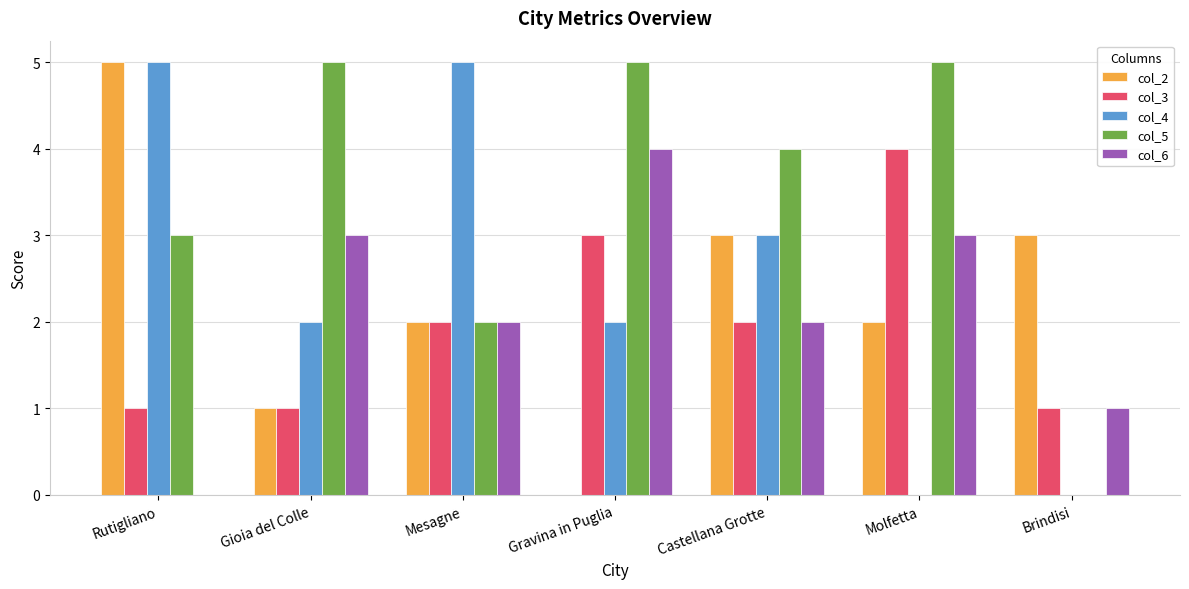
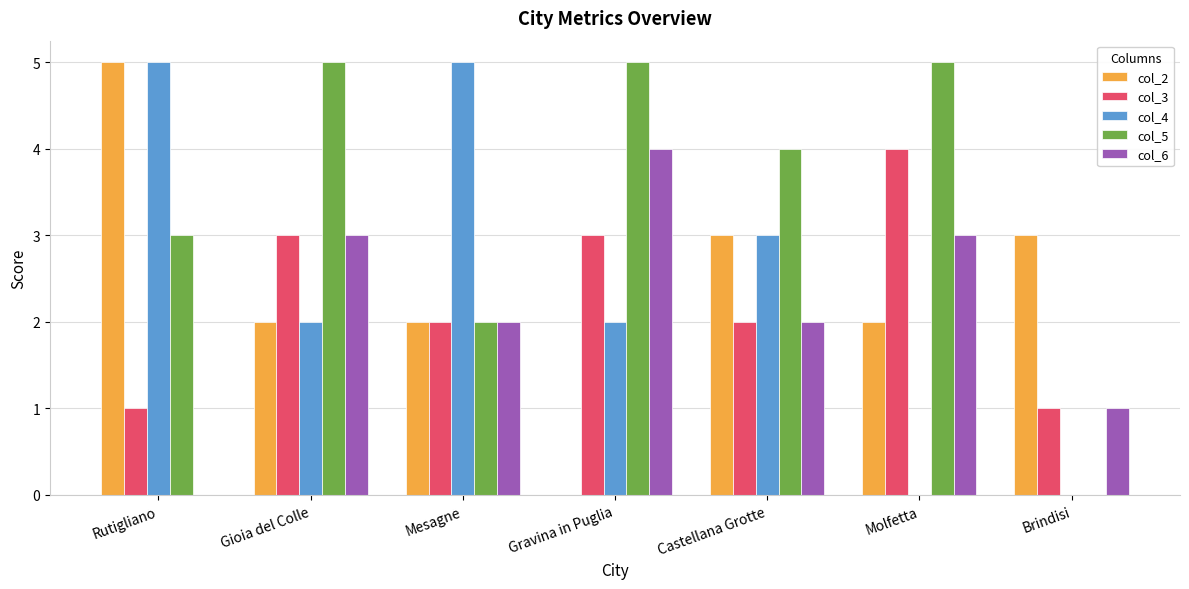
  {
    "col_2": {
      "Rutigliano": 5,
-     "Gioia del Colle": 1,
+     "Gioia del Colle": 2,
      "Mesagne": 2,
      "Gravina in Puglia": 0,
      "Castellana Grotte": 3,
      "Molfetta": 2,
      "Brindisi": 3
    },
    "col_3": {
      "Rutigliano": 1,
-     "Gioia del Colle": 1,
+     "Gioia del Colle": 3,
      "Mesagne": 2,
      "Gravina in Puglia": 3,
      "Castellana Grotte": 2,
      "Molfetta": 4,
      "Brindisi": 1
    },
    "col_4": {
      "Rutigliano": 5,
      "Gioia del Colle": 2,
      "Mesagne": 5,
      "Gravina in Puglia": 2,
      "Castellana Grotte": 3,
      "Molfetta": 0,
      "Brindisi": 0
    },
    "col_5": {
      "Rutigliano": 3,
      "Gioia del Colle": 5,
      "Mesagne": 2,
      "Gravina in Puglia": 5,
      "Castellana Grotte": 4,
      "Molfetta": 5,
      "Brindisi": 0
    },
    "col_6": {
      "Rutigliano": 0,
      "Gioia del Colle": 3,
      "Mesagne": 2,
      "Gravina in Puglia": 4,
      "Castellana Grotte": 2,
      "Molfetta": 3,
      "Brindisi": 1
    }
  }
